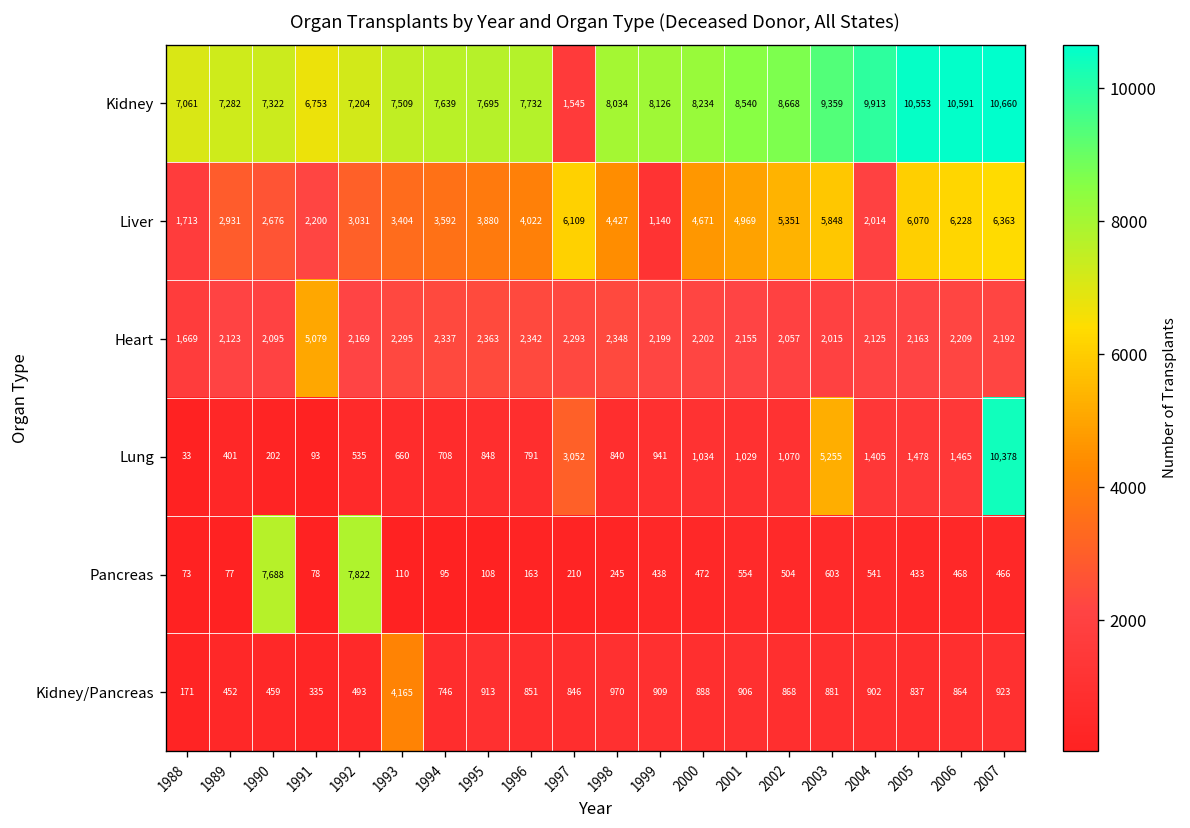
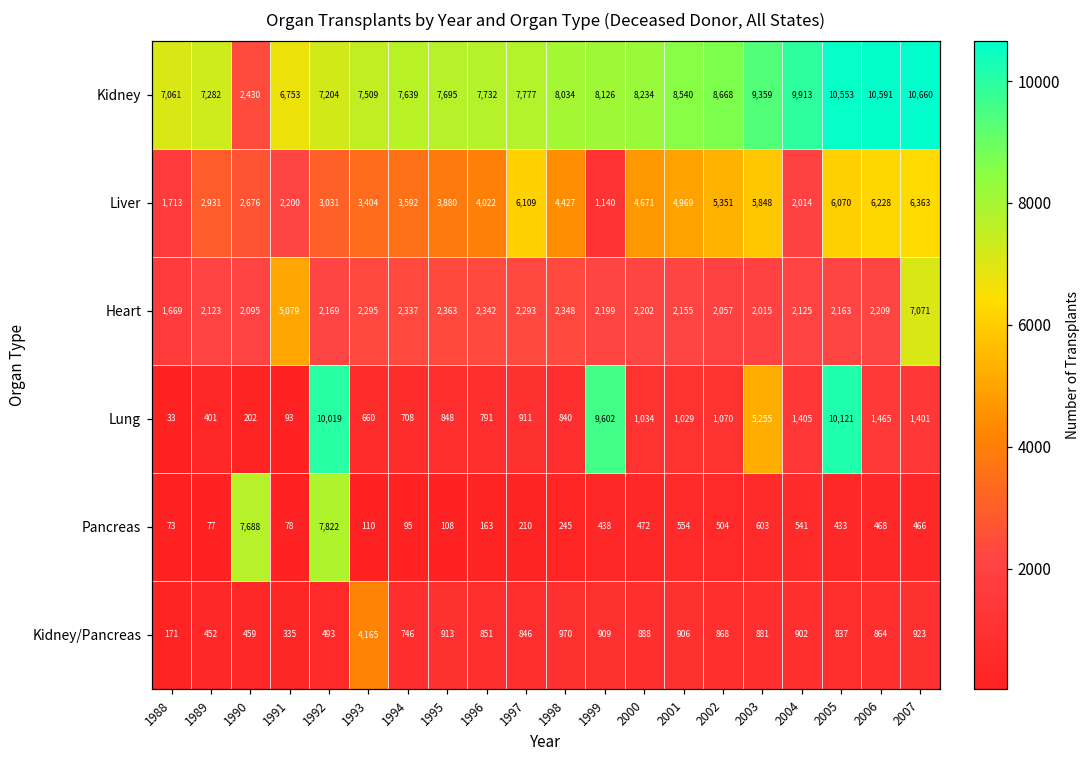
  {
    "Kidney": {
      "1988": "7,061",
      "1989": "7,282",
-     "1990": "7,322",
+     "1990": "2,430",
      "1991": "6,753",
      "1992": "7,204",
      "1993": "7,509",
      "1994": "7,639",
      "1995": "7,695",
      "1996": "7,732",
-     "1997": "1,545",
+     "1997": "7,777",
      "1998": "8,034",
      "1999": "8,126",
      "2000": "8,234",
      "2001": "8,540",
      "2002": "8,668",
      "2003": "9,359",
      "2004": "9,913",
      "2005": "10,553",
      "2006": "10,591",
      "2007": "10,660"
    },
    "Liver": {
      "1988": "1,713",
      "1989": "2,931",
      "1990": "2,676",
      "1991": "2,200",
      "1992": "3,031",
      "1993": "3,404",
      "1994": "3,592",
      "1995": "3,880",
      "1996": "4,022",
      "1997": "6,109",
      "1998": "4,427",
      "1999": "1,140",
      "2000": "4,671",
      "2001": "4,969",
      "2002": "5,351",
      "2003": "5,848",
      "2004": "2,014",
      "2005": "6,070",
      "2006": "6,228",
      "2007": "6,363"
    },
    "Heart": {
      "1988": "1,669",
      "1989": "2,123",
      "1990": "2,095",
      "1991": "5,079",
      "1992": "2,169",
      "1993": "2,295",
      "1994": "2,337",
      "1995": "2,363",
      "1996": "2,342",
      "1997": "2,293",
      "1998": "2,348",
      "1999": "2,199",
      "2000": "2,202",
      "2001": "2,155",
      "2002": "2,057",
      "2003": "2,015",
      "2004": "2,125",
      "2005": "2,163",
      "2006": "2,209",
-     "2007": "2,192"
+     "2007": "7,071"
    },
    "Lung": {
      "1988": "33",
      "1989": "401",
      "1990": "202",
      "1991": "93",
-     "1992": "535",
+     "1992": "10,019",
      "1993": "660",
      "1994": "708",
      "1995": "848",
      "1996": "791",
-     "1997": "3,052",
+     "1997": "911",
      "1998": "840",
-     "1999": "941",
+     "1999": "9,602",
      "2000": "1,034",
      "2001": "1,029",
      "2002": "1,070",
      "2003": "5,255",
      "2004": "1,405",
-     "2005": "1,478",
+     "2005": "10,121",
      "2006": "1,465",
-     "2007": "10,378"
+     "2007": "1,401"
    },
    "Pancreas": {
      "1988": "73",
      "1989": "77",
      "1990": "7,688",
      "1991": "78",
      "1992": "7,822",
      "1993": "110",
      "1994": "95",
      "1995": "108",
      "1996": "163",
      "1997": "210",
      "1998": "245",
      "1999": "438",
      "2000": "472",
      "2001": "554",
      "2002": "504",
      "2003": "603",
      "2004": "541",
      "2005": "433",
      "2006": "468",
      "2007": "466"
    },
    "Kidney/Pancreas": {
      "1988": "171",
      "1989": "452",
      "1990": "459",
      "1991": "335",
      "1992": "493",
      "1993": "4,165",
      "1994": "746",
      "1995": "913",
      "1996": "851",
      "1997": "846",
      "1998": "970",
      "1999": "909",
      "2000": "888",
      "2001": "906",
      "2002": "868",
      "2003": "881",
      "2004": "902",
      "2005": "837",
      "2006": "864",
      "2007": "923"
    }
  }
